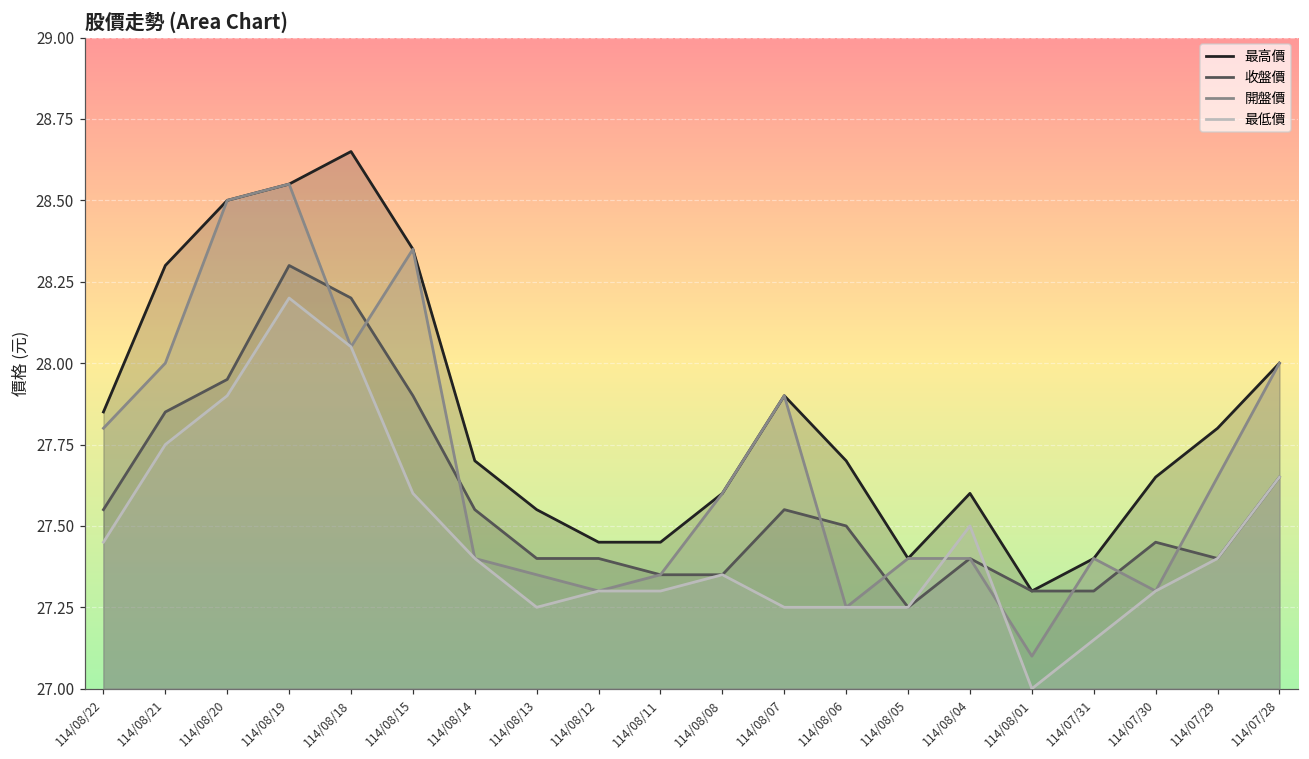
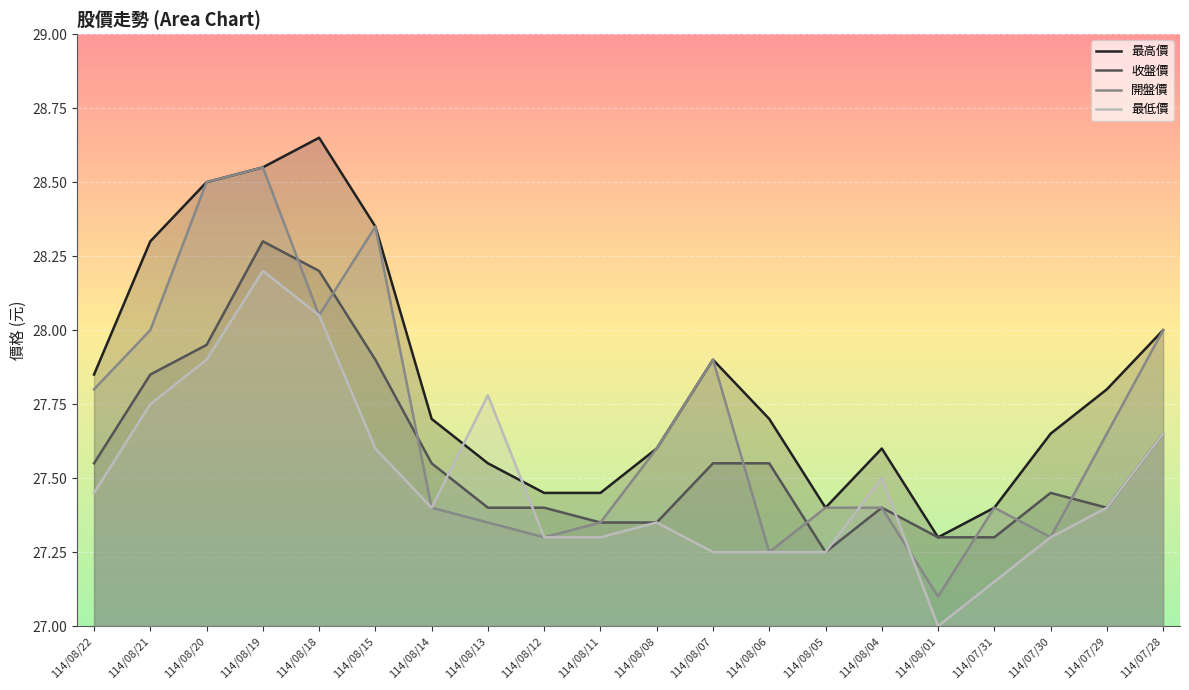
  {
    "最高價": {
      "114/08/22": 27.85,
      "114/08/21": 28.30,
      "114/08/18": 28.65,
      "114/08/14": 27.70,
      "114/08/13": 27.55,
      "114/08/12": 27.45,
      "114/08/11": 27.45,
      "114/08/06": 27.70,
      "114/08/04": 27.60,
      "114/07/30": 27.65,
      "114/07/29": 27.80
    },
    "收盤價": {
      "114/08/22": 27.55,
      "114/08/21": 27.85,
      "114/08/20": 27.95,
      "114/08/19": 28.30,
      "114/08/18": 28.20,
      "114/08/15": 27.90,
      "114/08/14": 27.55,
      "114/08/13": 27.40,
      "114/08/12": 27.40,
      "114/08/07": 27.55,
-     "114/08/06": 27.50,
+     "114/08/06": 27.55,
      "114/07/31": 27.30,
      "114/07/30": 27.45
    },
    "開盤價": {
      "114/08/22": 27.80,
      "114/08/21": 28.00,
      "114/08/13": 27.35,
      "114/08/01": 27.10,
      "114/07/29": 27.65
    },
    "最低價": {
      "114/08/22": 27.45,
      "114/08/21": 27.75,
      "114/08/20": 27.90,
      "114/08/19": 28.20,
      "114/08/15": 27.60,
-     "114/08/13": 27.25,
+     "114/08/13": 27.78,
      "114/08/11": 27.30,
      "114/08/07": 27.25,
      "114/08/04": 27.50,
      "114/08/01": 27.00,
      "114/07/31": 27.15
    }
  }
